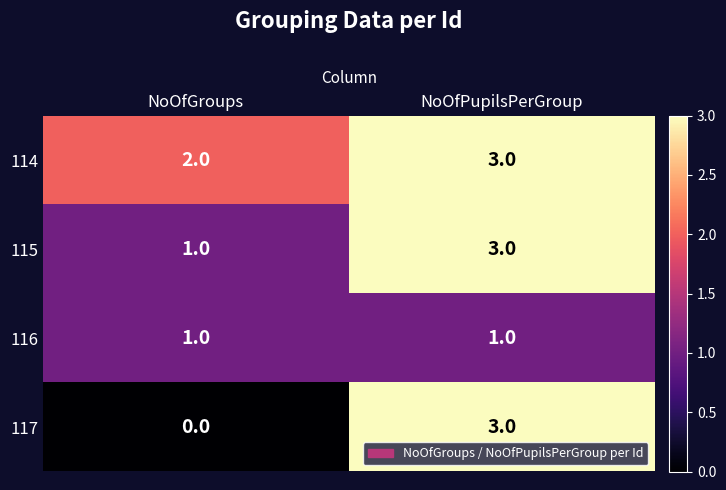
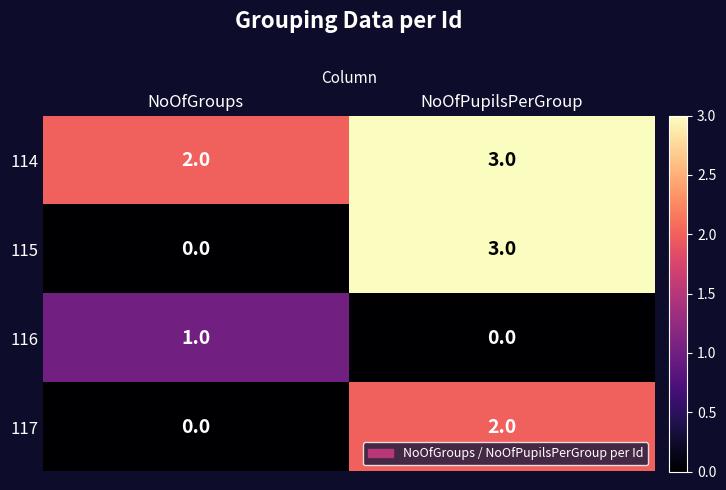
  {
    "114": {
      "NoOfGroups": 2.0,
      "NoOfPupilsPerGroup": 3.0
    },
    "115": {
-     "NoOfGroups": 1.0,
+     "NoOfGroups": 0.0,
      "NoOfPupilsPerGroup": 3.0
    },
    "116": {
      "NoOfGroups": 1.0,
-     "NoOfPupilsPerGroup": 1.0
+     "NoOfPupilsPerGroup": 0.0
    },
    "117": {
      "NoOfGroups": 0.0,
-     "NoOfPupilsPerGroup": 3.0
+     "NoOfPupilsPerGroup": 2.0
    }
  }
